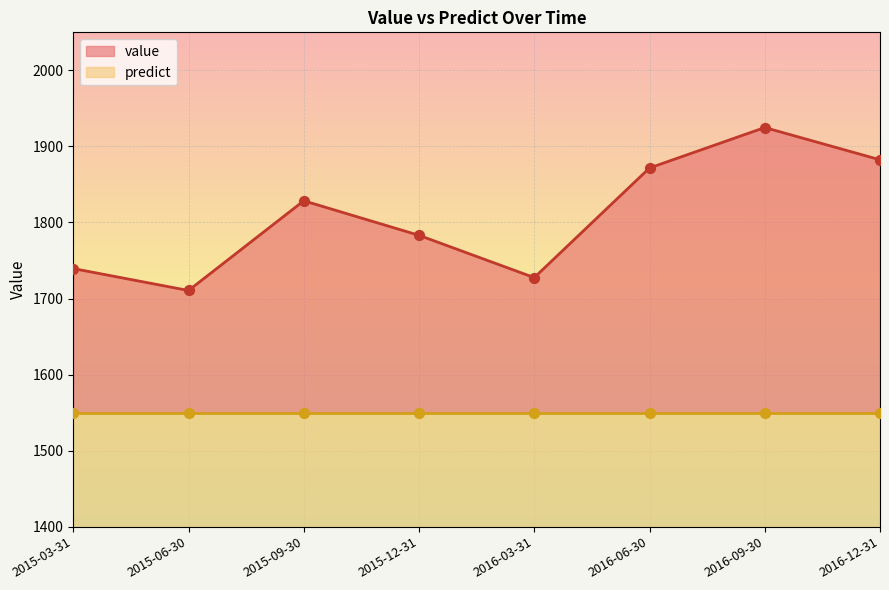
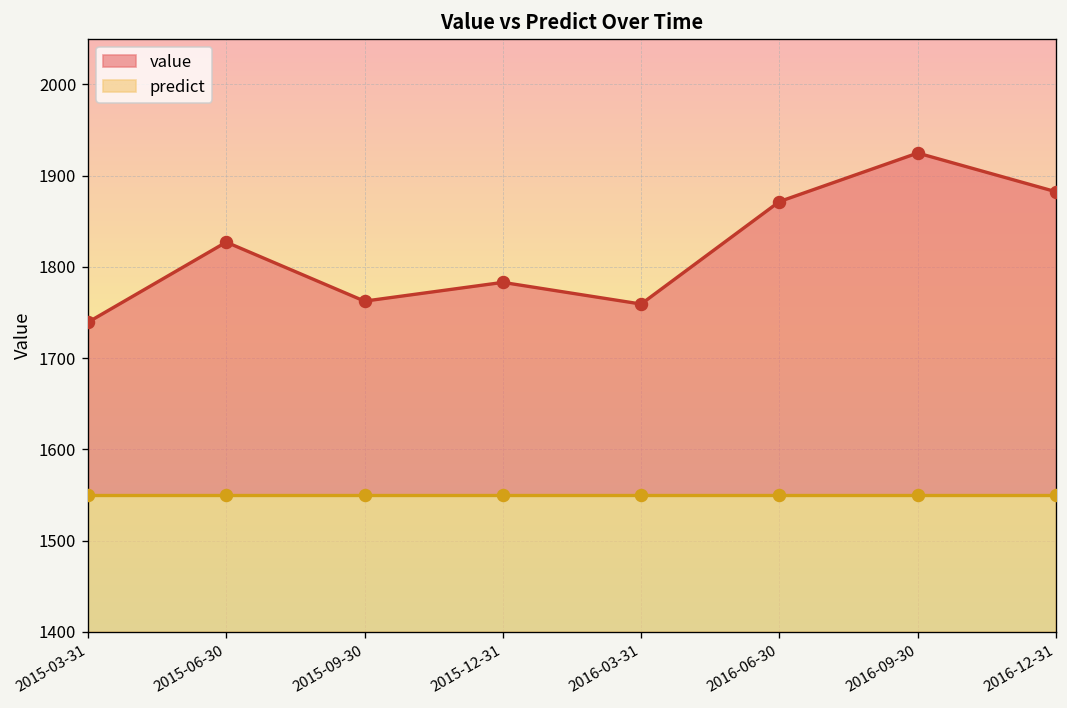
  {
    "value": {
      "2015-03-31": 1740,
-     "2015-06-30": 1710,
-     "2015-09-30": 1830,
+     "2015-06-30": 1830,
+     "2015-09-30": 1760,
      "2015-12-31": 1780,
-     "2016-03-31": 1730,
+     "2016-03-31": 1760,
      "2016-06-30": 1870,
      "2016-09-30": 1920,
      "2016-12-31": 1880
    },
    "predict": {
      "2015-03-31": 1550,
      "2015-06-30": 1550,
      "2015-09-30": 1550,
      "2015-12-31": 1550,
      "2016-03-31": 1550,
      "2016-06-30": 1550,
      "2016-09-30": 1550,
      "2016-12-31": 1550
    }
  }
